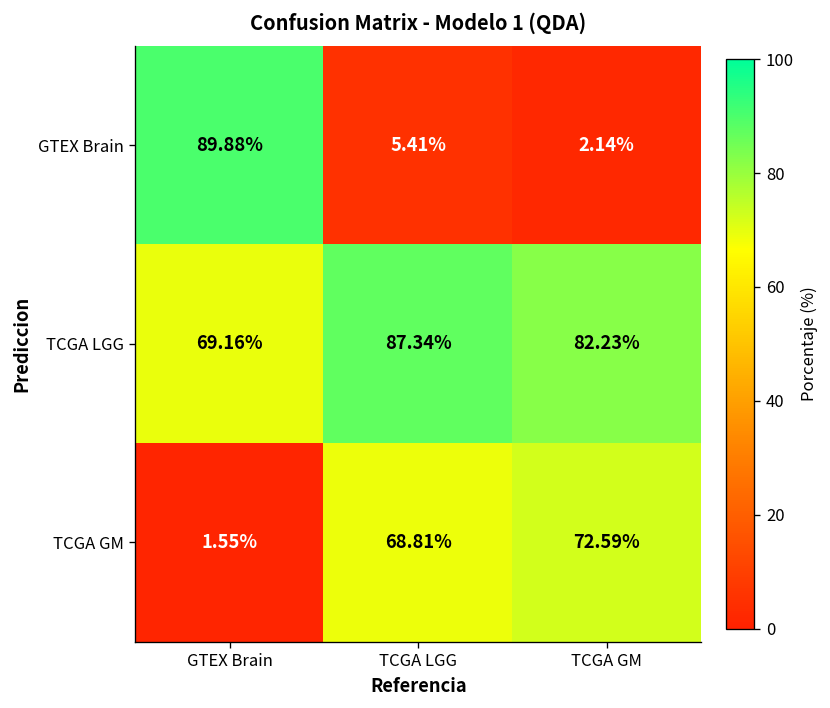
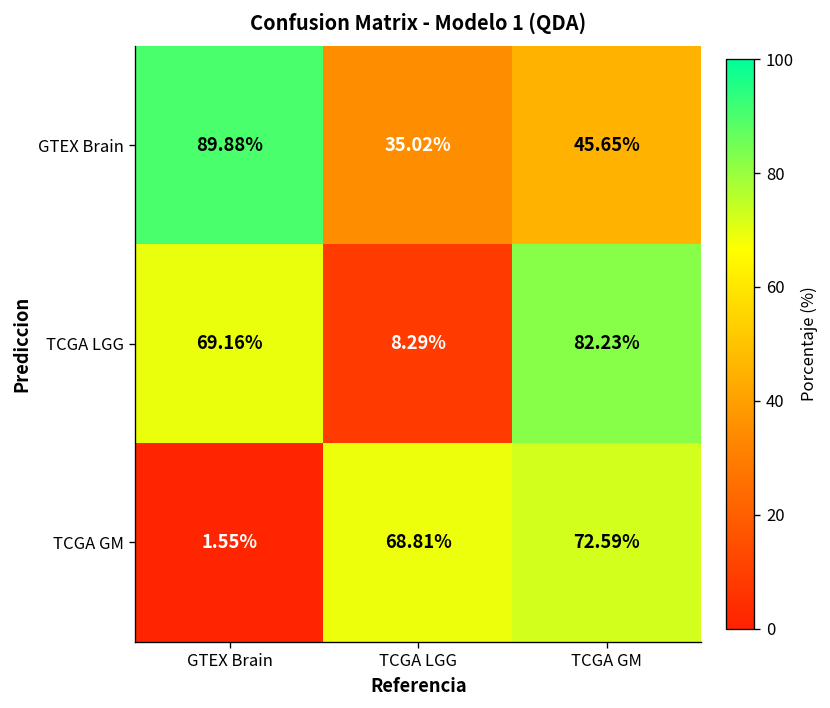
  {
    "GTEX Brain": {
      "GTEX Brain": "89.88%",
-     "TCGA LGG": "5.41%",
-     "TCGA GM": "2.14%"
+     "TCGA LGG": "35.02%",
+     "TCGA GM": "45.65%"
    },
    "TCGA LGG": {
      "GTEX Brain": "69.16%",
-     "TCGA LGG": "87.34%",
+     "TCGA LGG": "8.29%",
      "TCGA GM": "82.23%"
    },
    "TCGA GM": {
      "GTEX Brain": "1.55%",
      "TCGA LGG": "68.81%",
      "TCGA GM": "72.59%"
    }
  }
